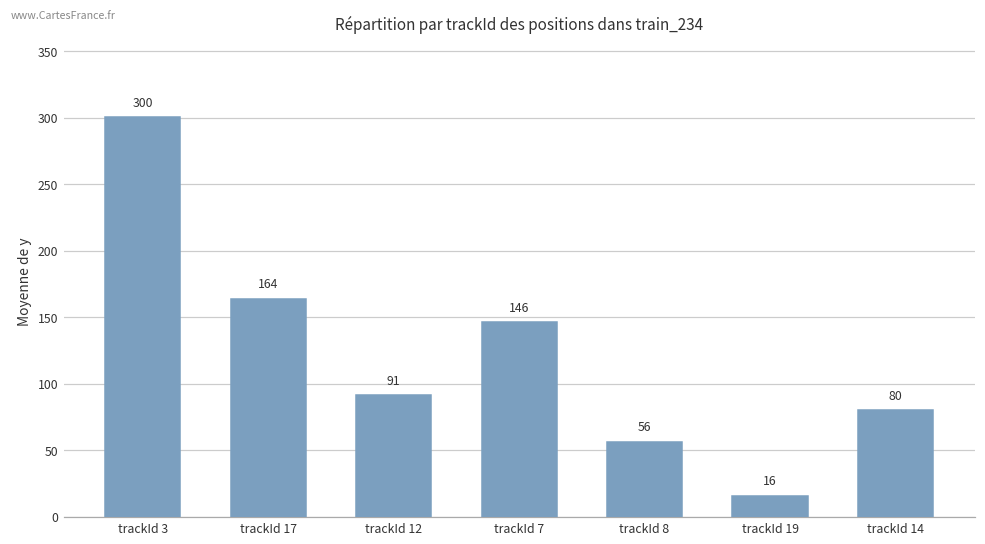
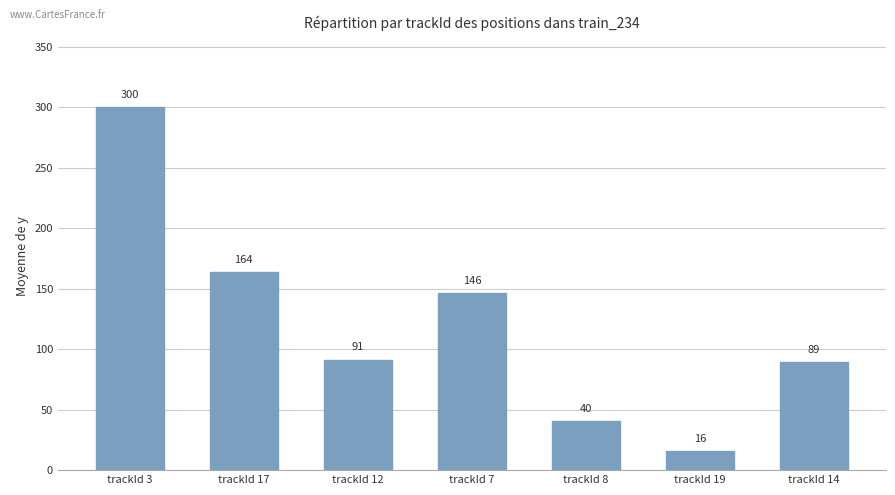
  {
    "trackId 3": 300,
    "trackId 17": 164,
    "trackId 12": 91,
    "trackId 7": 146,
-   "trackId 8": 56,
+   "trackId 8": 40,
    "trackId 19": 16,
-   "trackId 14": 80
+   "trackId 14": 89
  }
